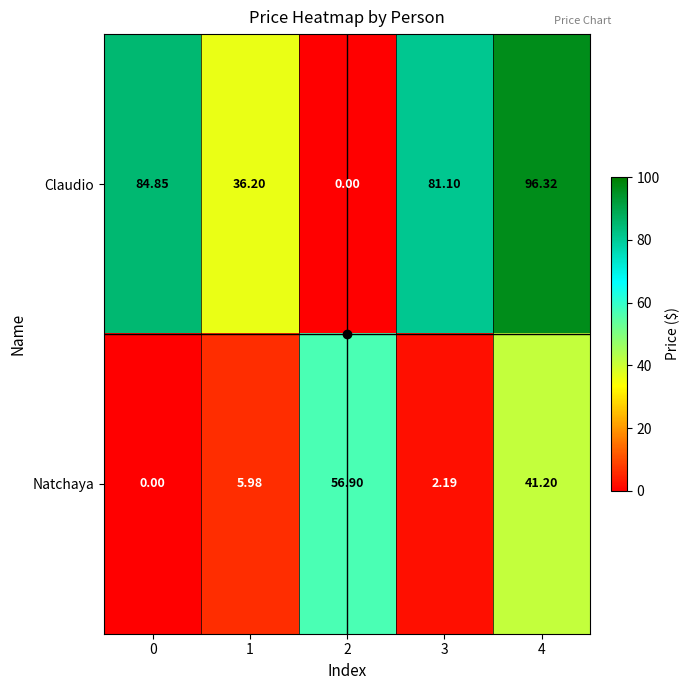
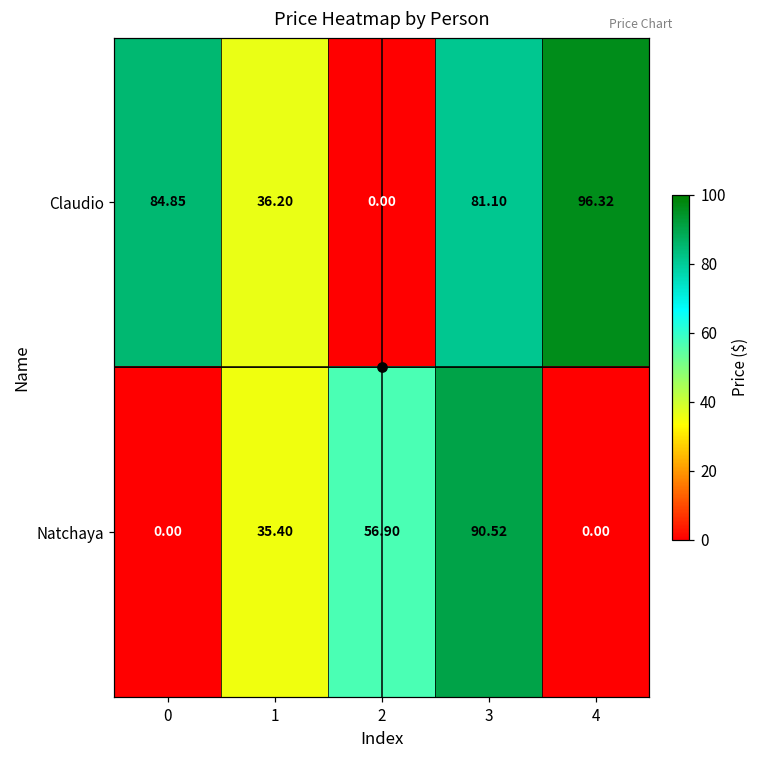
  {
    "Claudio": {
      "0": 84.85,
      "1": 36.20,
      "2": 0.00,
      "3": 81.10,
      "4": 96.32
    },
    "Natchaya": {
      "0": 0.00,
-     "1": 5.98,
+     "1": 35.40,
      "2": 56.90,
-     "3": 2.19,
-     "4": 41.20
+     "3": 90.52,
+     "4": 0.00
    }
  }
